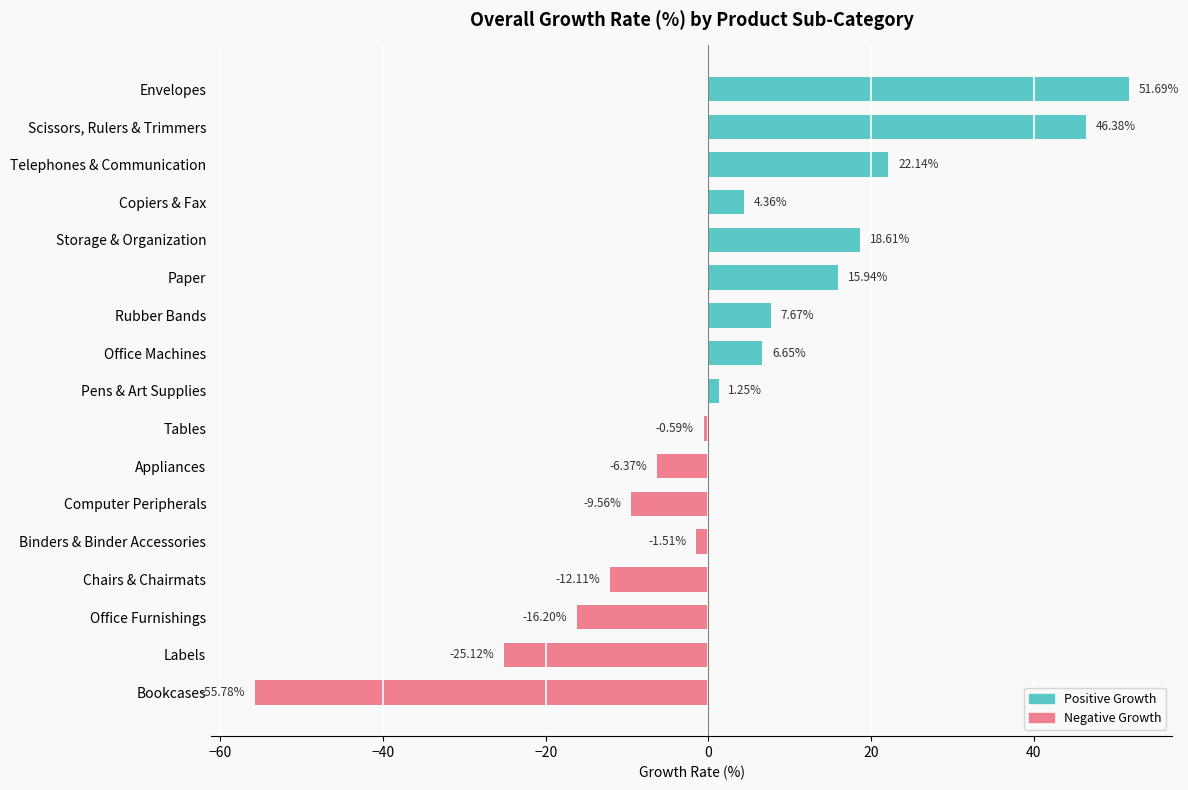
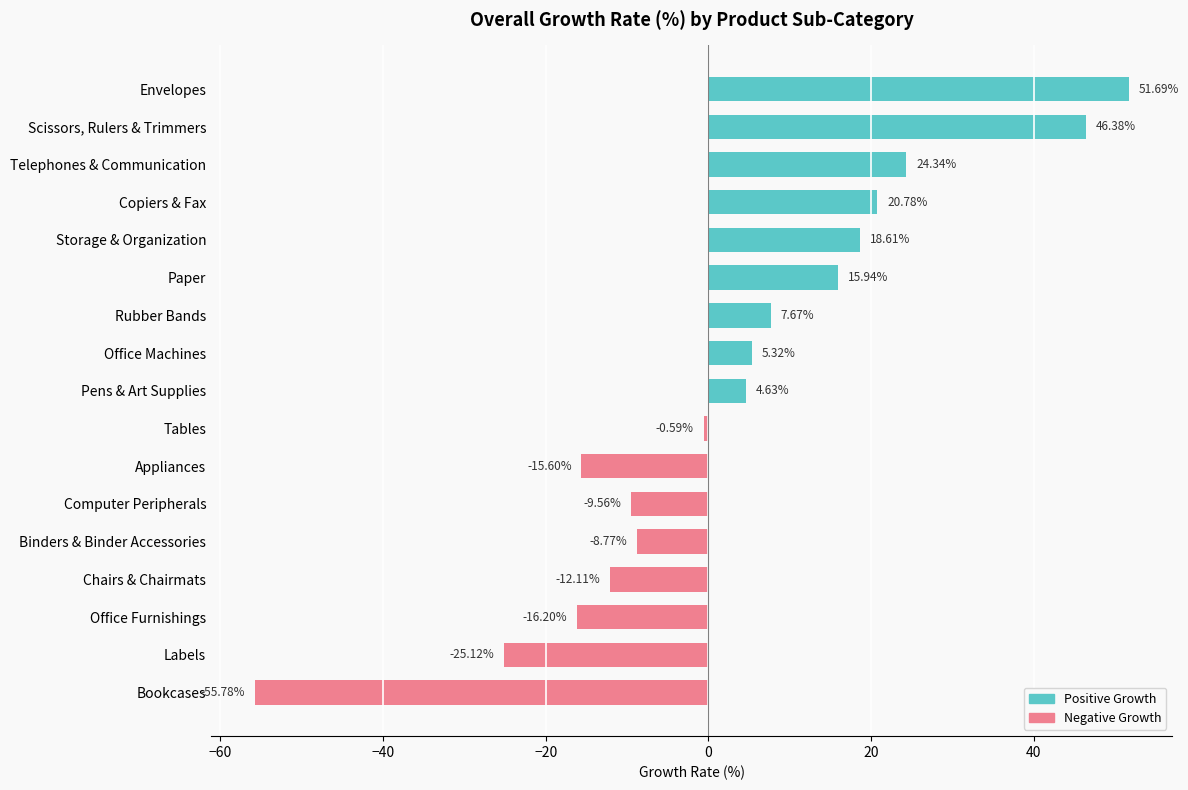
  {
    "Envelopes": "51.69%",
    "Scissors, Rulers & Trimmers": "46.38%",
-   "Telephones & Communication": "22.14%",
-   "Copiers & Fax": "4.36%",
+   "Telephones & Communication": "24.34%",
+   "Copiers & Fax": "20.78%",
    "Storage & Organization": "18.61%",
    "Paper": "15.94%",
    "Rubber Bands": "7.67%",
-   "Office Machines": "6.65%",
-   "Pens & Art Supplies": "1.25%",
+   "Office Machines": "5.32%",
+   "Pens & Art Supplies": "4.63%",
    "Tables": "-0.59%",
-   "Appliances": "-6.37%",
+   "Appliances": "-15.60%",
    "Computer Peripherals": "-9.56%",
-   "Binders & Binder Accessories": "-1.51%",
+   "Binders & Binder Accessories": "-8.77%",
    "Chairs & Chairmats": "-12.11%",
    "Office Furnishings": "-16.20%",
    "Labels": "-25.12%",
    "Bookcases": "-55.78%"
  }
